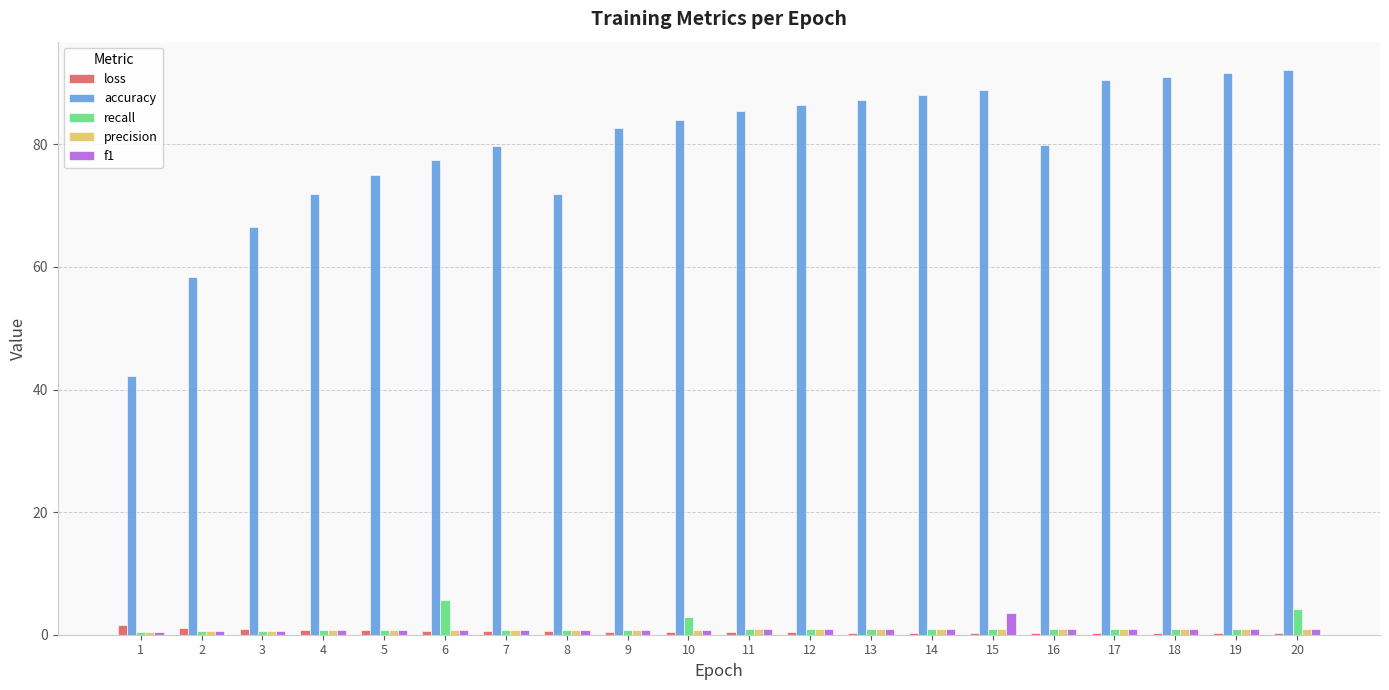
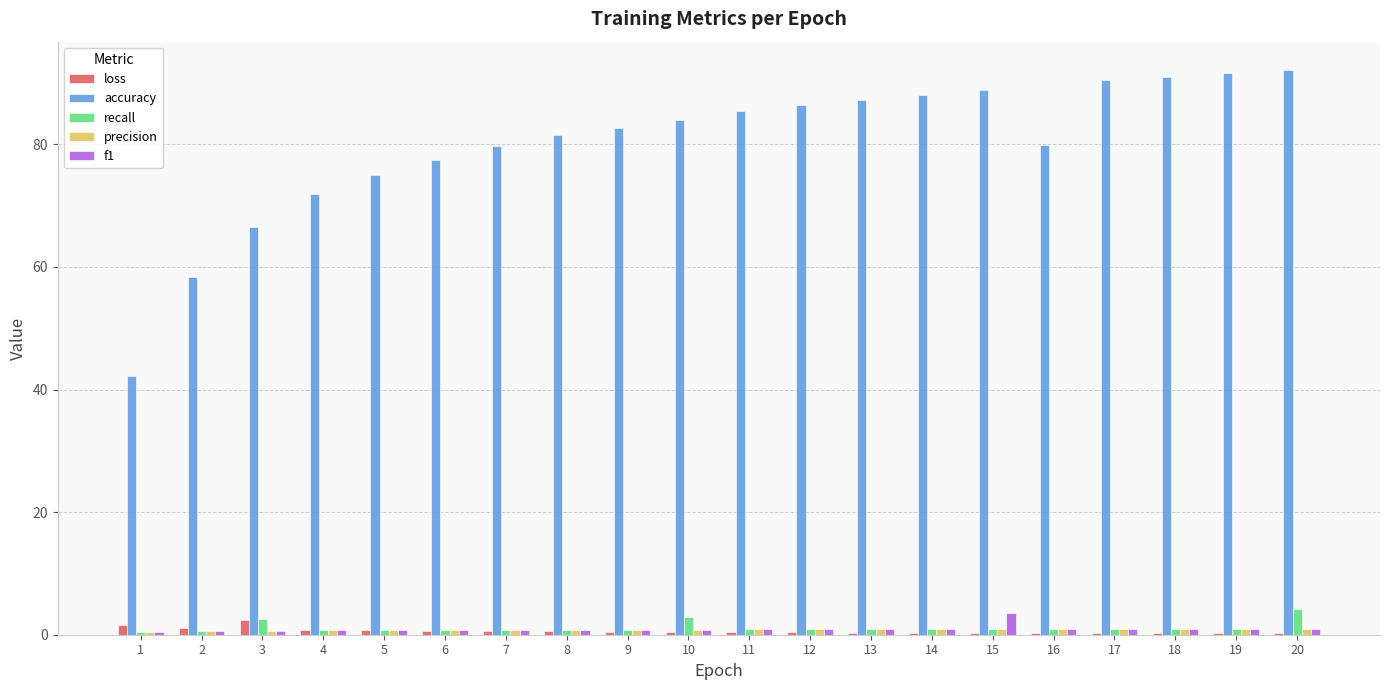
  {
    "loss": {
      "1": 2,
      "2": 1,
-     "3": 1,
+     "3": 2,
      "4": 1,
      "5": 1,
      "6": 1,
      "7": 1,
      "8": 1,
      "9": 0,
      "10": 0,
      "11": 0
    },
    "accuracy": {
      "1": 42,
      "2": 58,
      "3": 67,
      "4": 72,
      "5": 75,
      "6": 77,
      "7": 80,
-     "8": 72,
+     "8": 81,
      "9": 83,
      "10": 84,
      "11": 85,
      "12": 86,
      "13": 87,
      "14": 88,
      "15": 89,
      "16": 80,
      "17": 90,
      "18": 91,
      "19": 92,
      "20": 92
    },
    "recall": {
      "1": 0,
      "2": 1,
-     "3": 1,
+     "3": 3,
      "4": 1,
      "5": 1,
-     "6": 6,
+     "6": 1,
      "7": 1,
      "8": 1,
      "9": 1,
      "10": 3,
      "11": 1,
      "12": 1,
      "13": 1,
      "14": 1,
      "15": 1,
      "16": 1,
      "17": 1,
      "18": 1,
      "19": 1,
      "20": 4
    },
    "precision": {
      "1": 0,
      "2": 1,
      "3": 1,
      "4": 1,
      "5": 1,
      "6": 1,
      "7": 1,
      "8": 1,
      "9": 1,
      "10": 1,
      "11": 1,
      "12": 1,
      "13": 1,
      "14": 1,
      "15": 1,
      "16": 1,
      "17": 1,
      "18": 1,
      "19": 1,
      "20": 1
    },
    "f1": {
      "1": 0,
      "2": 1,
      "3": 1,
      "4": 1,
      "5": 1,
      "6": 1,
      "7": 1,
      "8": 1,
      "9": 1,
      "10": 1,
      "11": 1,
      "12": 1,
      "13": 1,
      "14": 1,
      "15": 4,
      "16": 1,
      "17": 1,
      "18": 1,
      "19": 1,
      "20": 1
    }
  }
